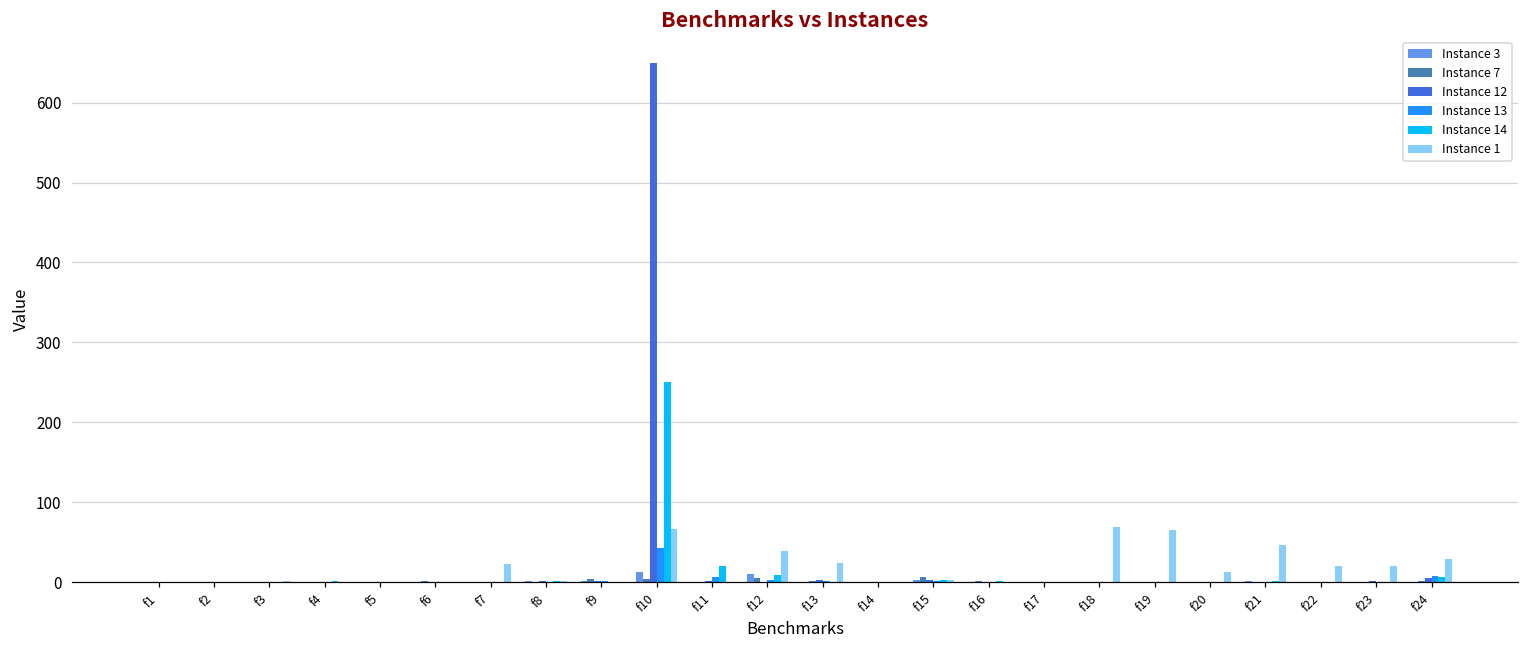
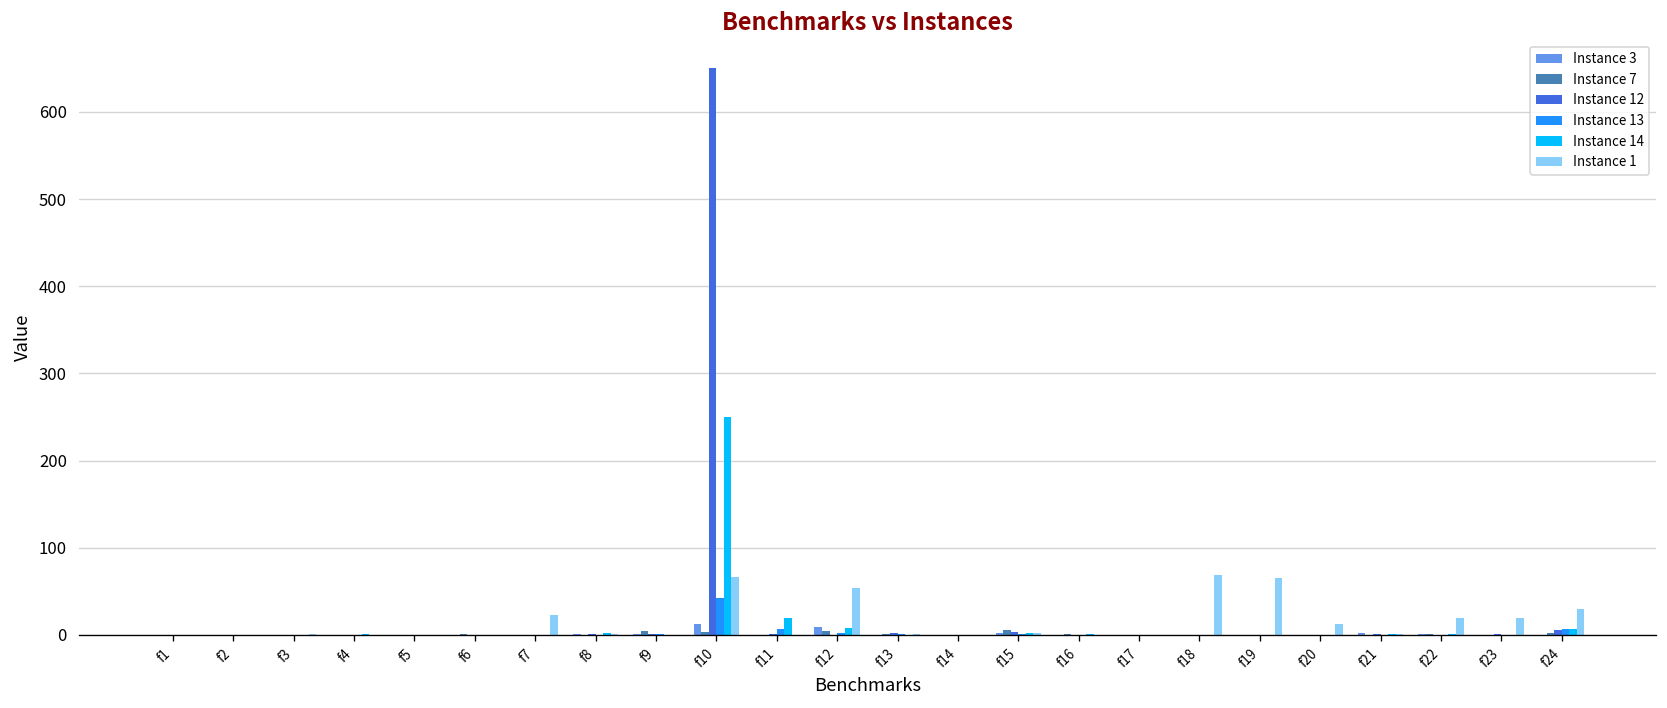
  {
    "Instance 1": {
      "f7": 20,
      "f10": 70,
-     "f12": 40,
-     "f13": 20,
+     "f12": 50,
+     "f13": 0,
      "f18": 70,
      "f19": 60,
      "f20": 10,
-     "f21": 50,
+     "f21": 0,
      "f22": 20,
      "f23": 20,
      "f24": 30
    }
  }
